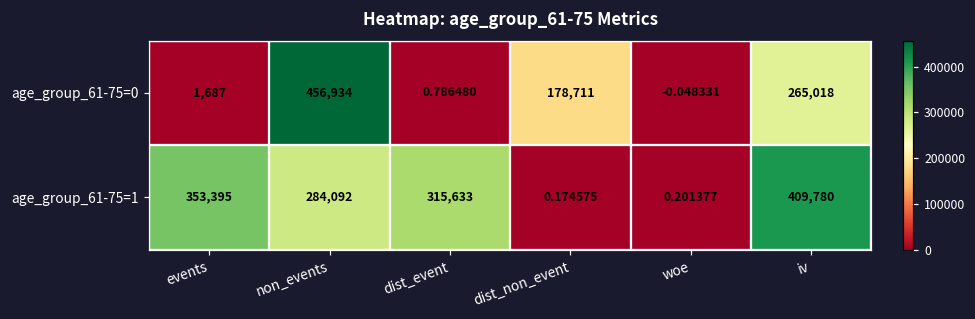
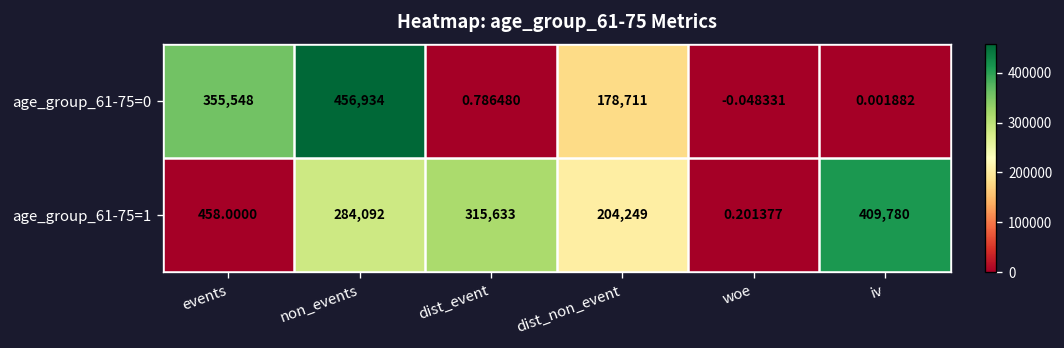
  {
    "age_group_61-75=0": {
-     "events": "1,687",
+     "events": "355,548",
      "non_events": "456,934",
      "dist_event": "0.786480",
      "dist_non_event": "178,711",
      "woe": "-0.048331",
-     "iv": "265,018"
+     "iv": "0.001882"
    },
    "age_group_61-75=1": {
-     "events": "353,395",
+     "events": "458.0000",
      "non_events": "284,092",
      "dist_event": "315,633",
-     "dist_non_event": "0.174575",
+     "dist_non_event": "204,249",
      "woe": "0.201377",
      "iv": "409,780"
    }
  }
